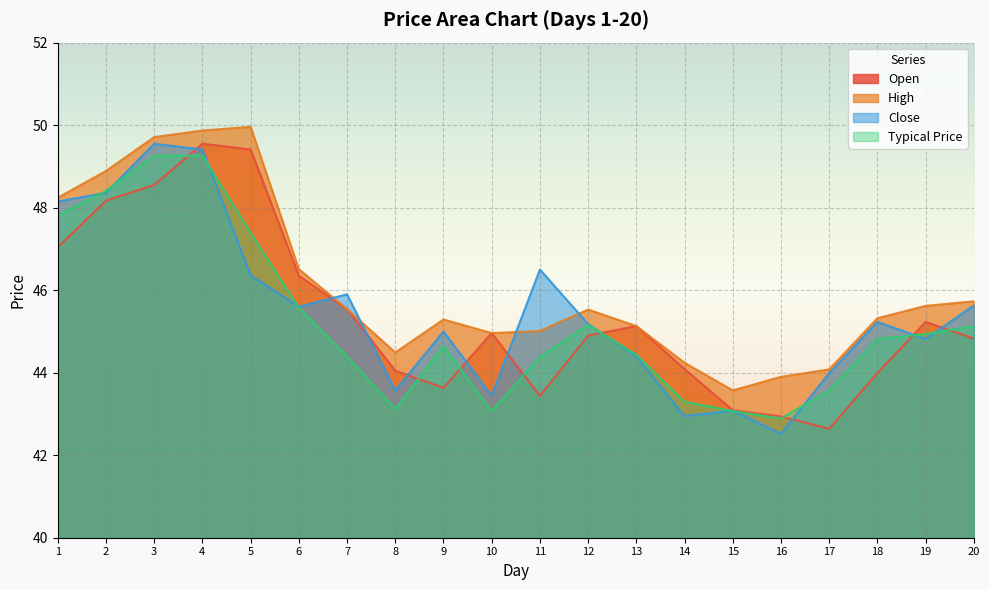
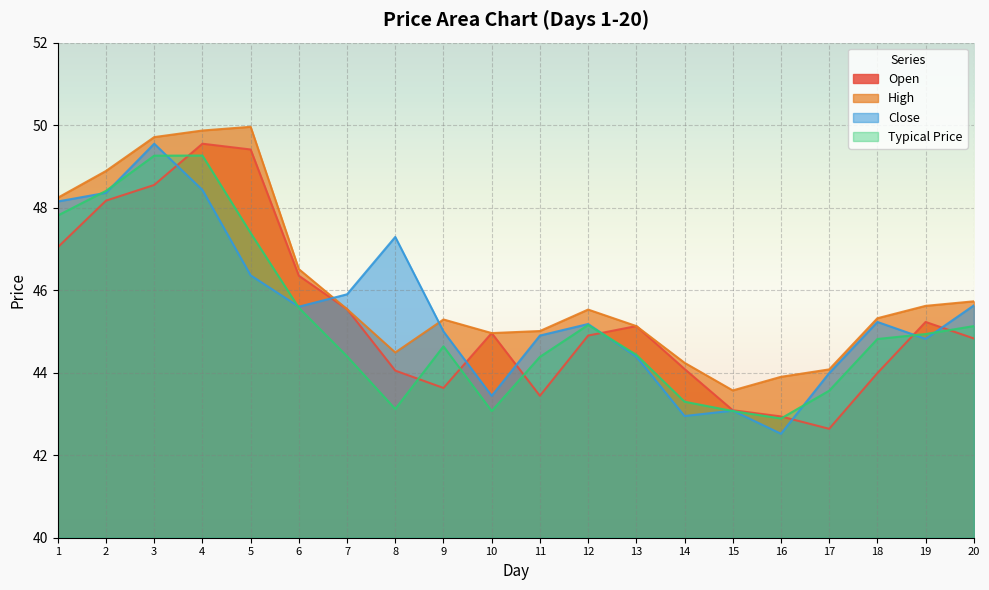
  {
    "Close": {
      "1": 48.2,
      "3": 49.6,
-     "4": 49.4,
+     "4": 48.4,
      "5": 46.4,
      "7": 45.9,
-     "8": 43.6,
+     "8": 47.3,
      "9": 45.0,
      "10": 43.4,
-     "11": 46.5,
+     "11": 44.9,
      "14": 43.0,
      "16": 42.5,
      "17": 44.0,
      "18": 45.2,
      "19": 44.8,
      "20": 45.6
    },
    "Typical Price": {
      "1": 47.8,
      "3": 49.3,
      "4": 49.3,
      "5": 47.4,
      "7": 44.4,
      "8": 43.1,
      "9": 44.6,
      "10": 43.1,
      "11": 44.4,
      "14": 43.3,
      "17": 43.6,
      "18": 44.8,
      "19": 44.9,
      "20": 45.1
    }
  }
